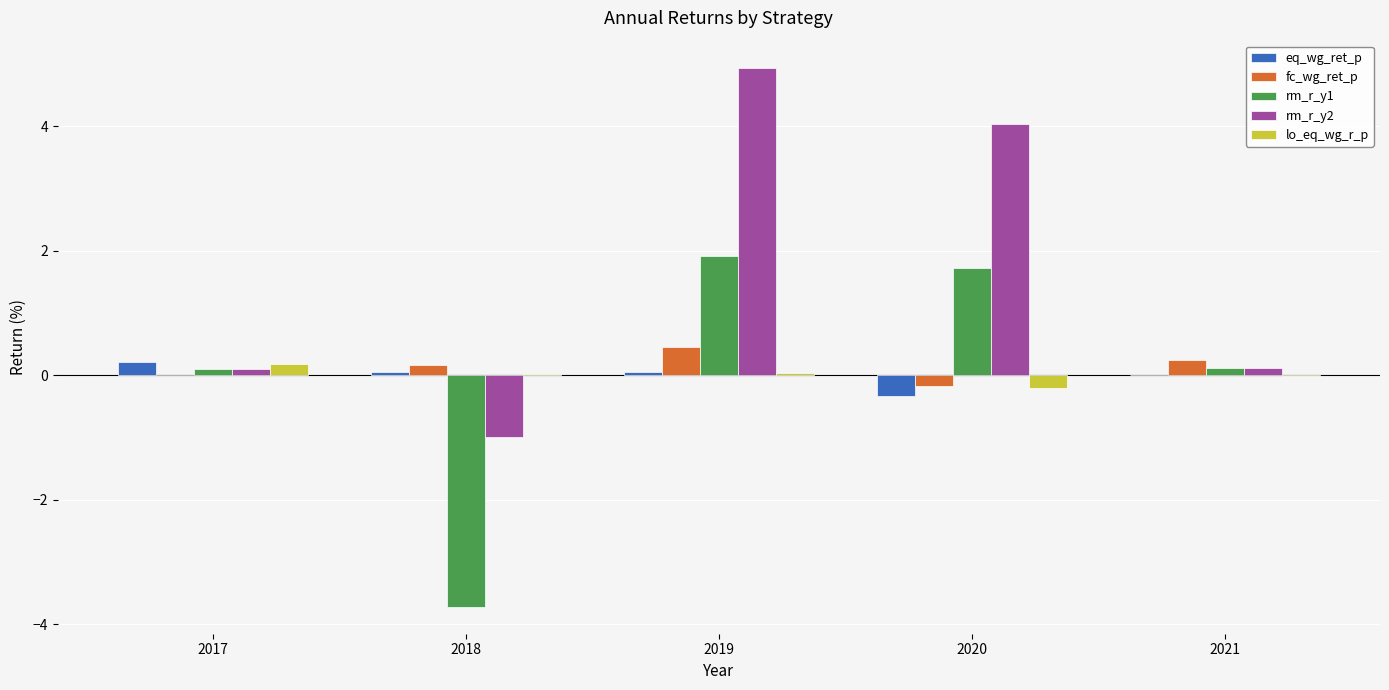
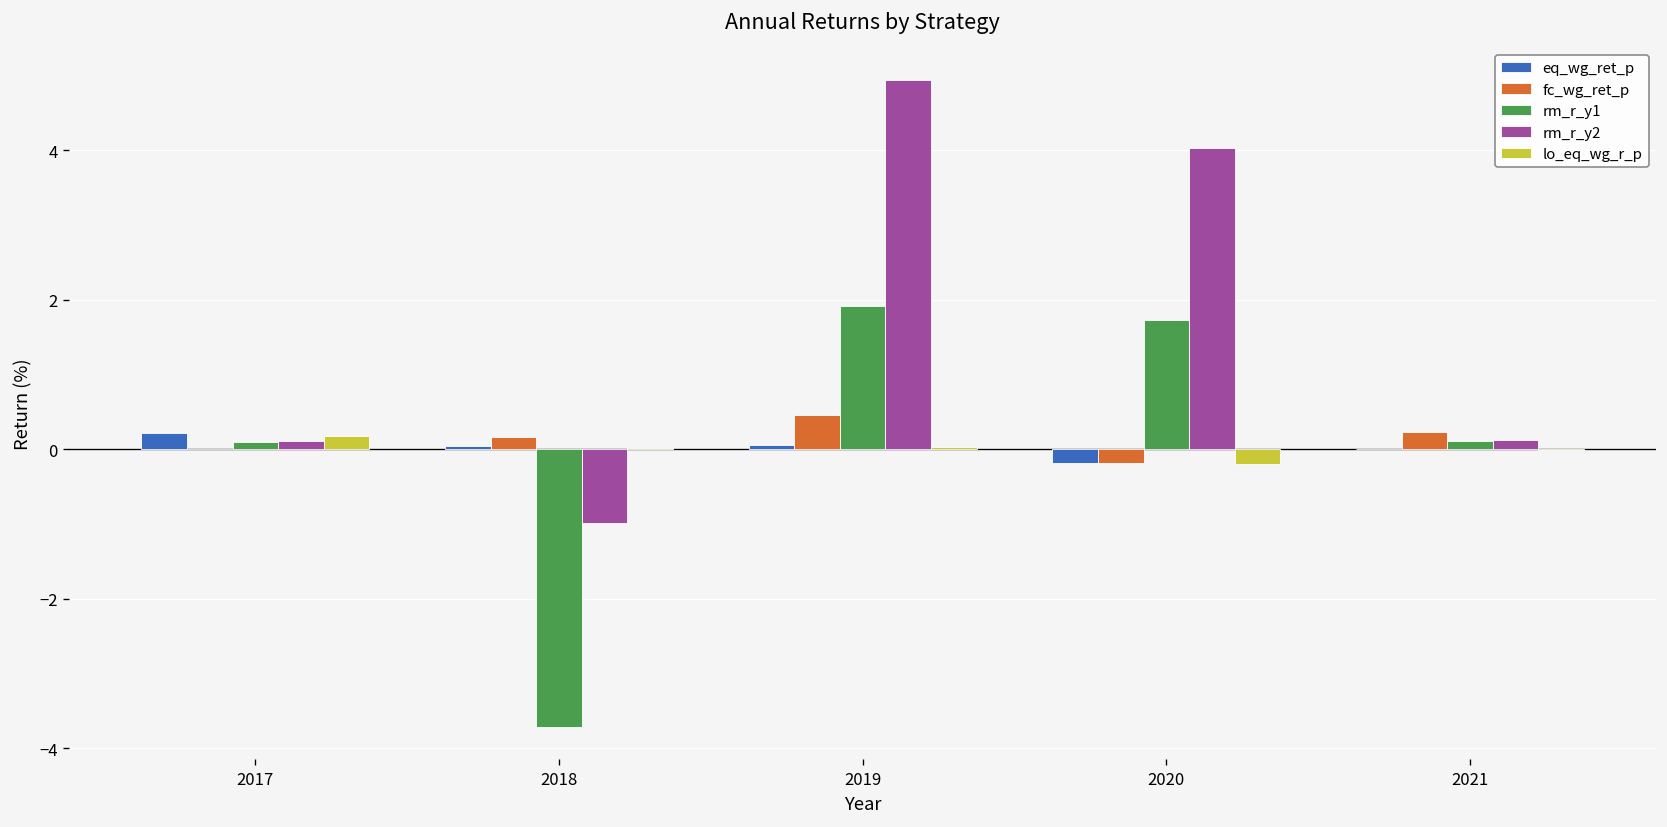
  {
    "eq_wg_ret_p": {
      "2017": 0.2,
      "2018": 0.0,
      "2019": 0.1,
-     "2020": -0.3
+     "2020": -0.2
    },
    "fc_wg_ret_p": {
      "2018": 0.2,
      "2019": 0.5,
      "2020": -0.2,
      "2021": 0.2
    },
    "rm_r_y1": {
      "2017": 0.1,
      "2018": -3.7,
      "2019": 1.9,
      "2020": 1.7,
      "2021": 0.1
    },
    "rm_r_y2": {
      "2017": 0.1,
      "2018": -1.0,
      "2019": 4.9,
      "2020": 4.0,
      "2021": 0.1
    },
    "lo_eq_wg_r_p": {
      "2017": 0.2,
      "2020": -0.2
    }
  }
